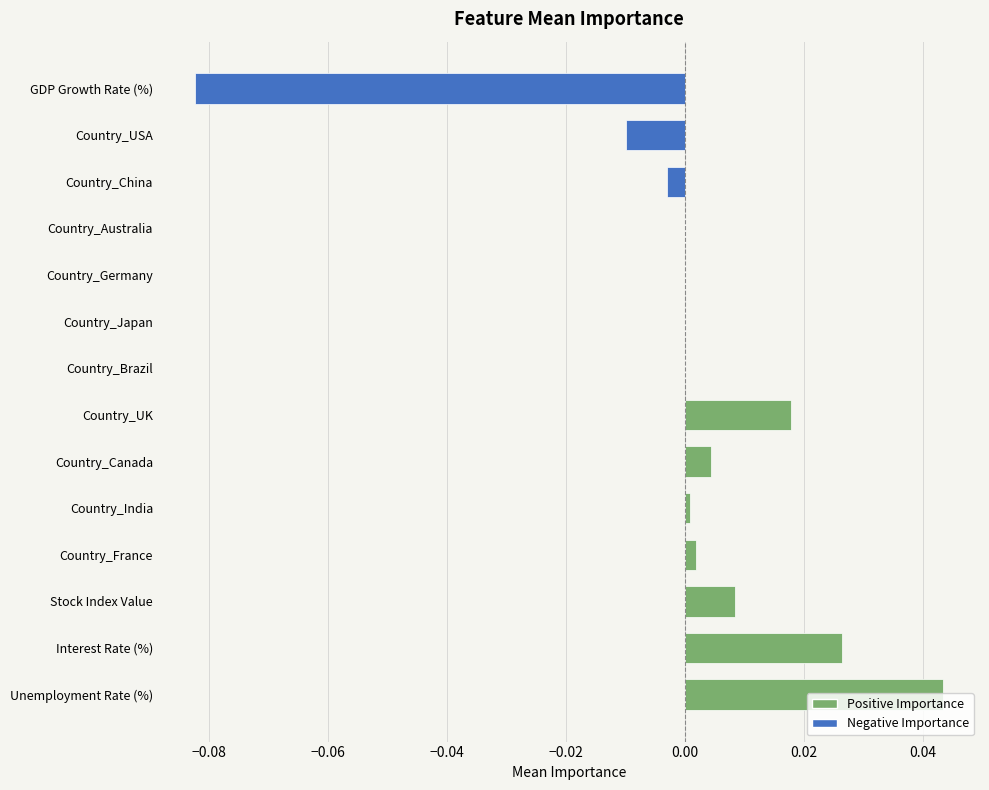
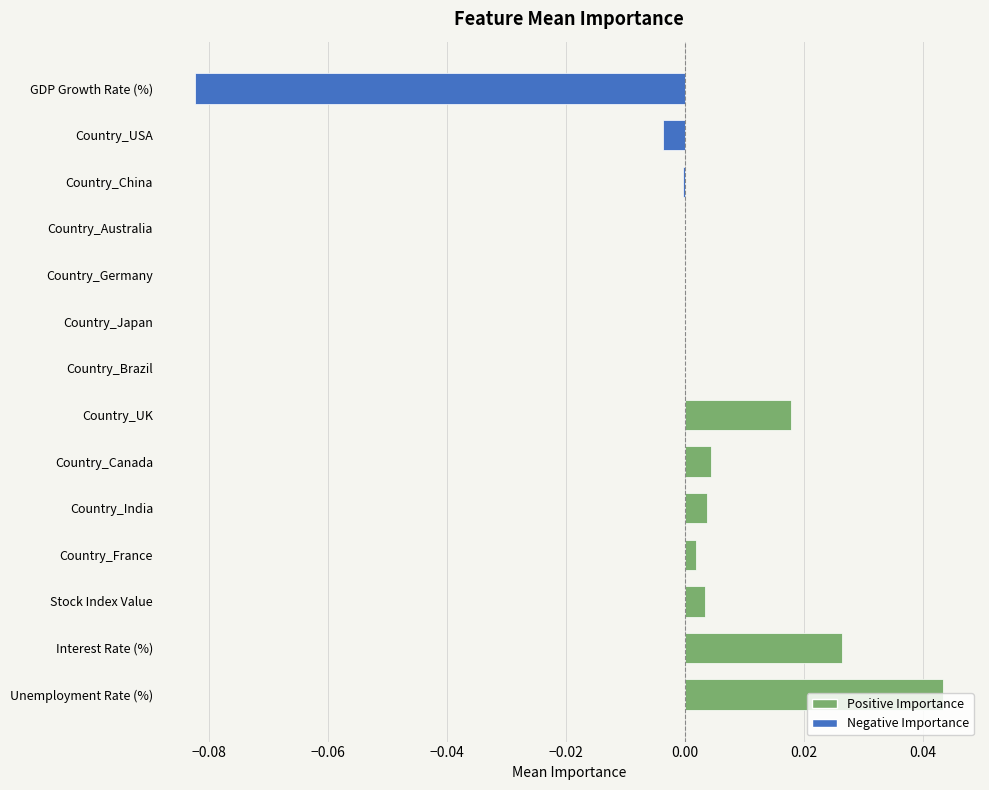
  {
    "GDP Growth Rate (%)": -0.082,
-   "Country_USA": -0.010,
-   "Country_China": -0.003,
+   "Country_USA": -0.004,
+   "Country_China": 0.000,
    "Country_Australia": 0.000,
    "Country_Germany": 0.000,
    "Country_Japan": 0.000,
    "Country_UK": 0.018,
    "Country_Canada": 0.004,
-   "Country_India": 0.001,
+   "Country_India": 0.004,
    "Country_France": 0.002,
-   "Stock Index Value": 0.008,
+   "Stock Index Value": 0.003,
    "Interest Rate (%)": 0.026
  }
